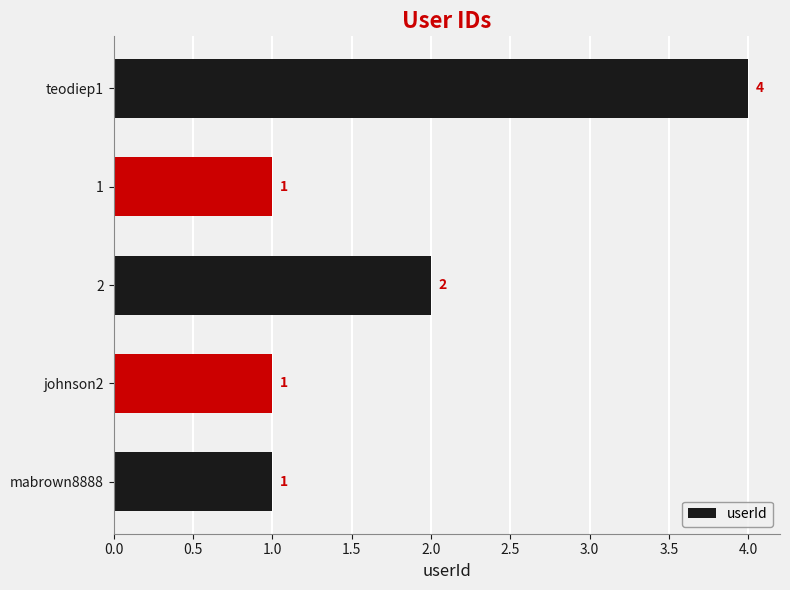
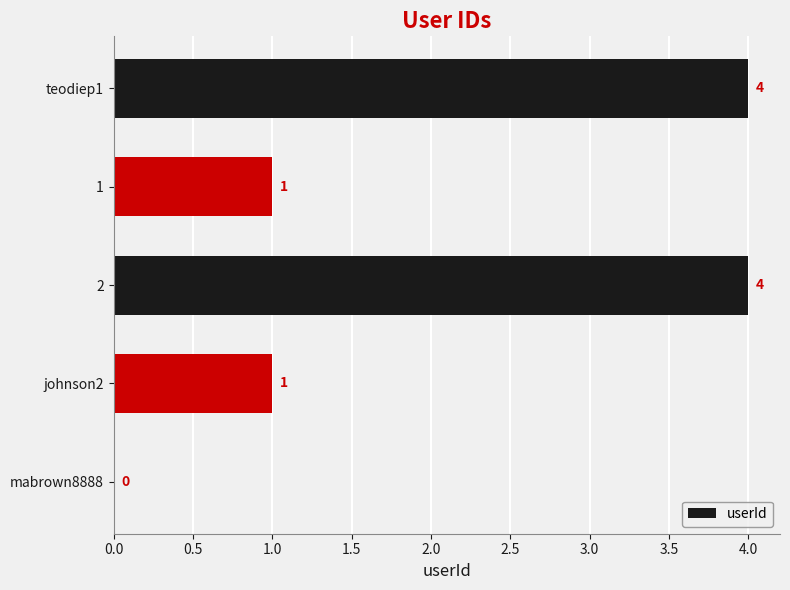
  {
    "teodiep1": 4,
    "1": 1,
-   "2": 2,
+   "2": 4,
    "johnson2": 1,
-   "mabrown8888": 1
+   "mabrown8888": 0
  }
